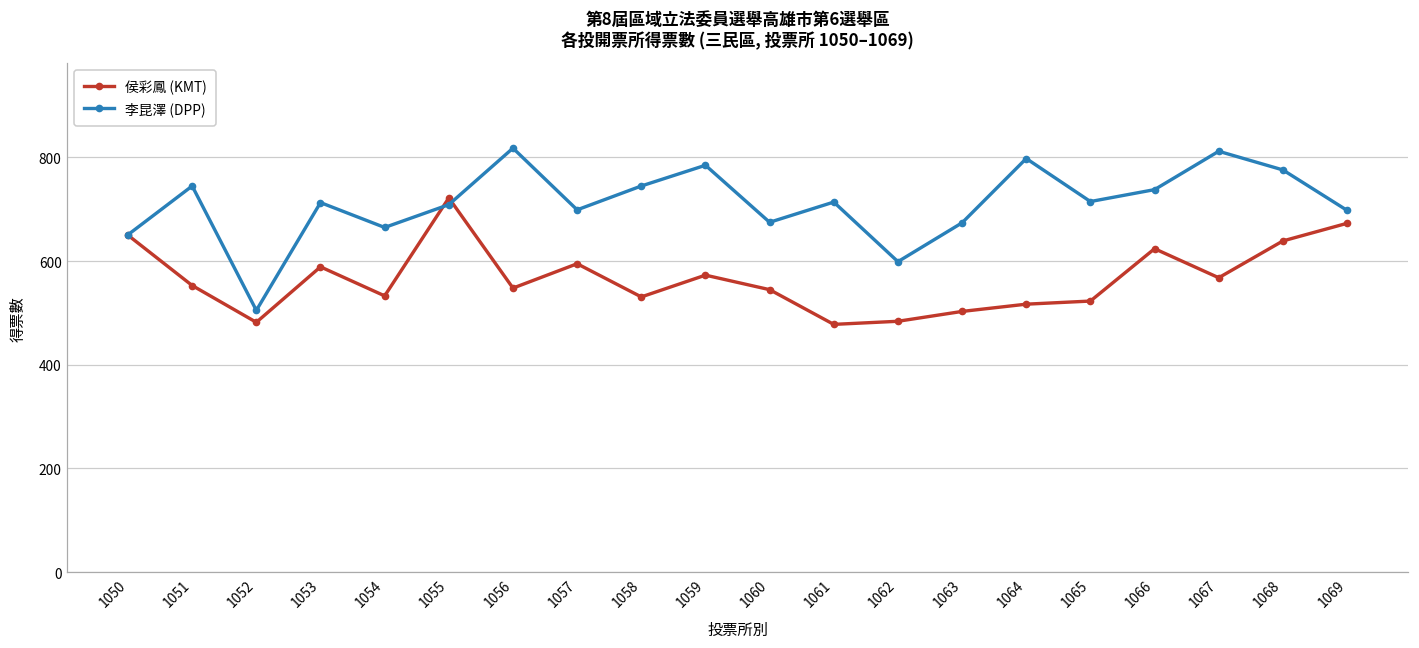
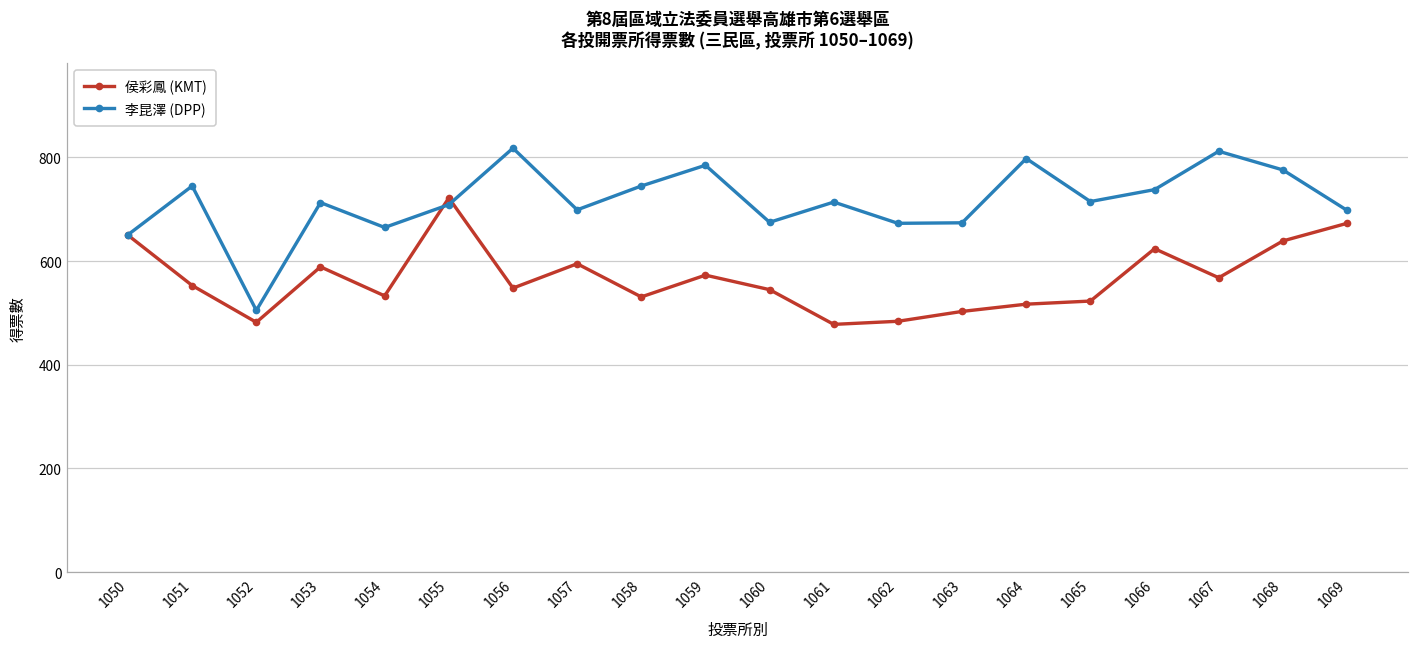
  {
    "侯彩鳳 (KMT)": {
      "1051": 550,
      "1052": 480,
      "1053": 590,
      "1054": 530,
      "1055": 720,
      "1056": 550,
      "1057": 600,
      "1058": 530,
      "1059": 570,
      "1060": 550,
      "1061": 480,
      "1062": 480,
      "1063": 500,
      "1064": 520,
      "1065": 520,
      "1066": 620,
      "1067": 570,
      "1068": 640,
      "1069": 670
    },
    "李昆澤 (DPP)": {
      "1051": 750,
      "1052": 510,
      "1053": 710,
      "1054": 670,
      "1055": 710,
      "1056": 820,
      "1057": 700,
      "1058": 750,
      "1059": 790,
      "1060": 680,
      "1061": 710,
-     "1062": 600,
+     "1062": 670,
      "1063": 670,
      "1064": 800,
      "1065": 720,
      "1066": 740,
      "1067": 810,
      "1068": 780,
      "1069": 700
    }
  }
